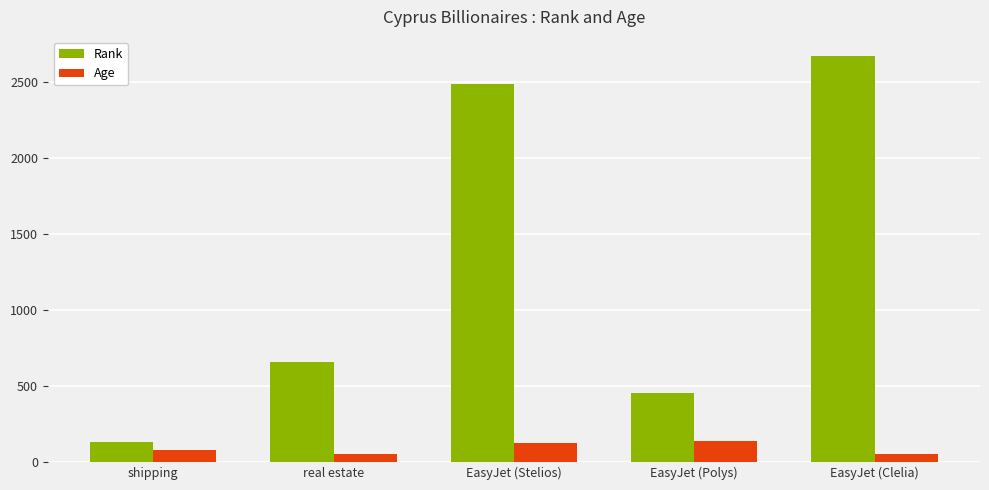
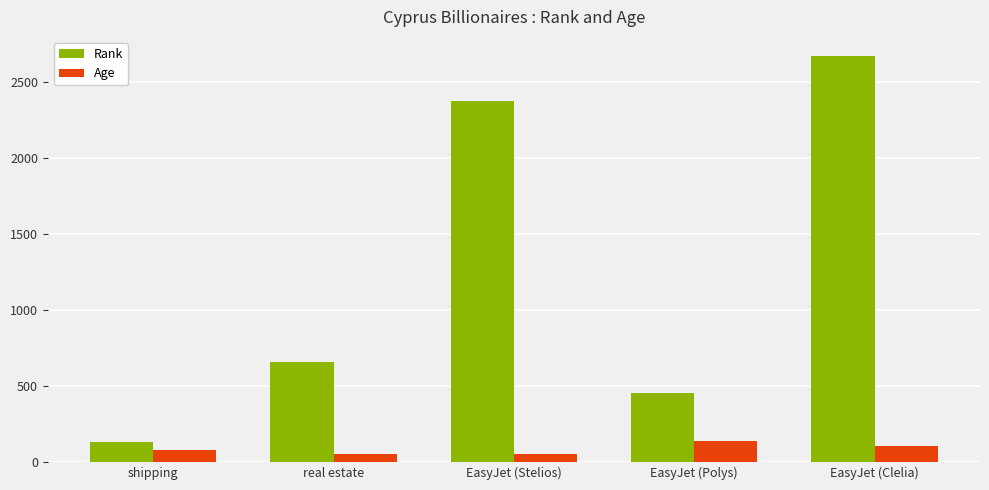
  {
    "Rank": {
      "shipping": 130,
      "real estate": 660,
-     "EasyJet (Stelios)": 2490,
+     "EasyJet (Stelios)": 2380,
      "EasyJet (Polys)": 460,
      "EasyJet (Clelia)": 2670
    },
    "Age": {
      "shipping": 80,
      "real estate": 50,
-     "EasyJet (Stelios)": 120,
+     "EasyJet (Stelios)": 50,
      "EasyJet (Polys)": 140,
-     "EasyJet (Clelia)": 50
+     "EasyJet (Clelia)": 100
    }
  }
